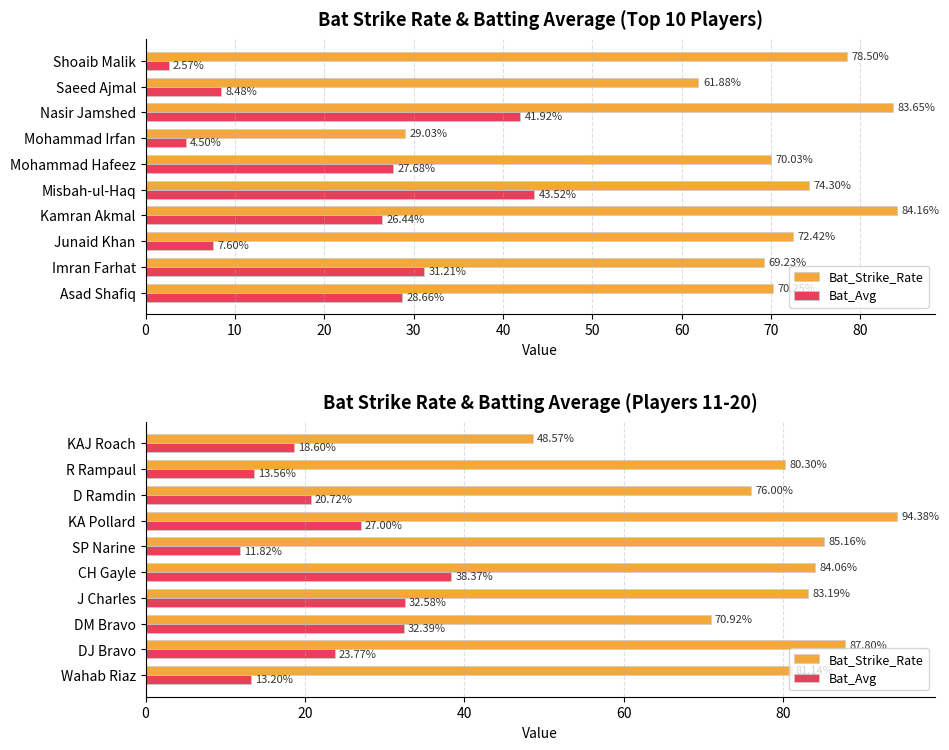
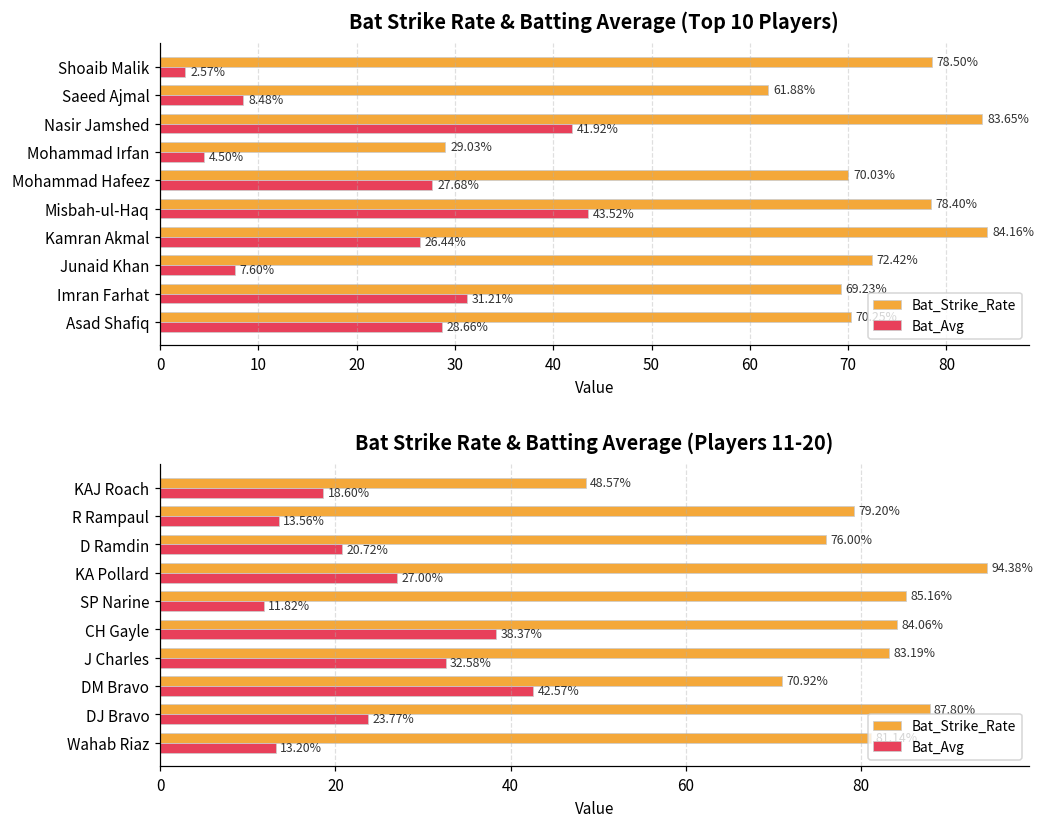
  {
    "Bat Strike Rate & Batting Average (Top 10 Players)": {
      "Bat_Strike_Rate": {
        "Shoaib Malik": "78.50%",
        "Saeed Ajmal": "61.88%",
        "Nasir Jamshed": "83.65%",
        "Mohammad Irfan": "29.03%",
        "Mohammad Hafeez": "70.03%",
-       "Misbah-ul-Haq": "74.30%",
+       "Misbah-ul-Haq": "78.40%",
        "Kamran Akmal": "84.16%",
        "Junaid Khan": "72.42%"
      },
      "Bat_Avg": {
        "Shoaib Malik": "2.57%",
        "Saeed Ajmal": "8.48%",
        "Nasir Jamshed": "41.92%",
        "Mohammad Irfan": "4.50%",
        "Mohammad Hafeez": "27.68%",
        "Misbah-ul-Haq": "43.52%",
        "Kamran Akmal": "26.44%",
        "Junaid Khan": "7.60%",
        "Imran Farhat": "31.21%",
        "Asad Shafiq": "28.66%"
      }
    },
    "Bat Strike Rate & Batting Average (Players 11-20)": {
      "Bat_Strike_Rate": {
        "KAJ Roach": "48.57%",
-       "R Rampaul": "80.30%",
+       "R Rampaul": "79.20%",
        "D Ramdin": "76.00%",
        "KA Pollard": "94.38%",
        "SP Narine": "85.16%",
        "CH Gayle": "84.06%",
        "J Charles": "83.19%",
        "DM Bravo": "70.92%"
      },
      "Bat_Avg": {
        "KAJ Roach": "18.60%",
        "R Rampaul": "13.56%",
        "D Ramdin": "20.72%",
        "KA Pollard": "27.00%",
        "SP Narine": "11.82%",
        "CH Gayle": "38.37%",
        "J Charles": "32.58%",
-       "DM Bravo": "32.39%",
+       "DM Bravo": "42.57%",
        "DJ Bravo": "23.77%",
        "Wahab Riaz": "13.20%"
      }
    }
  }
